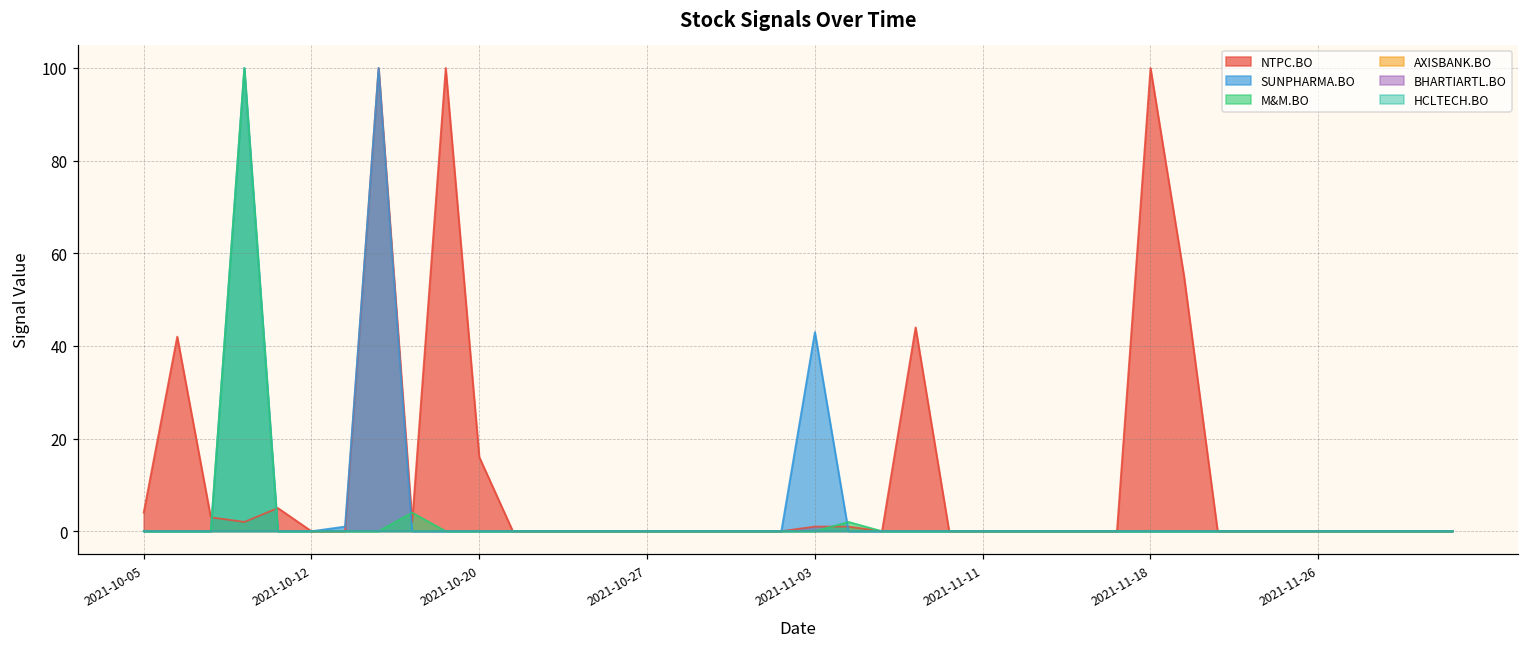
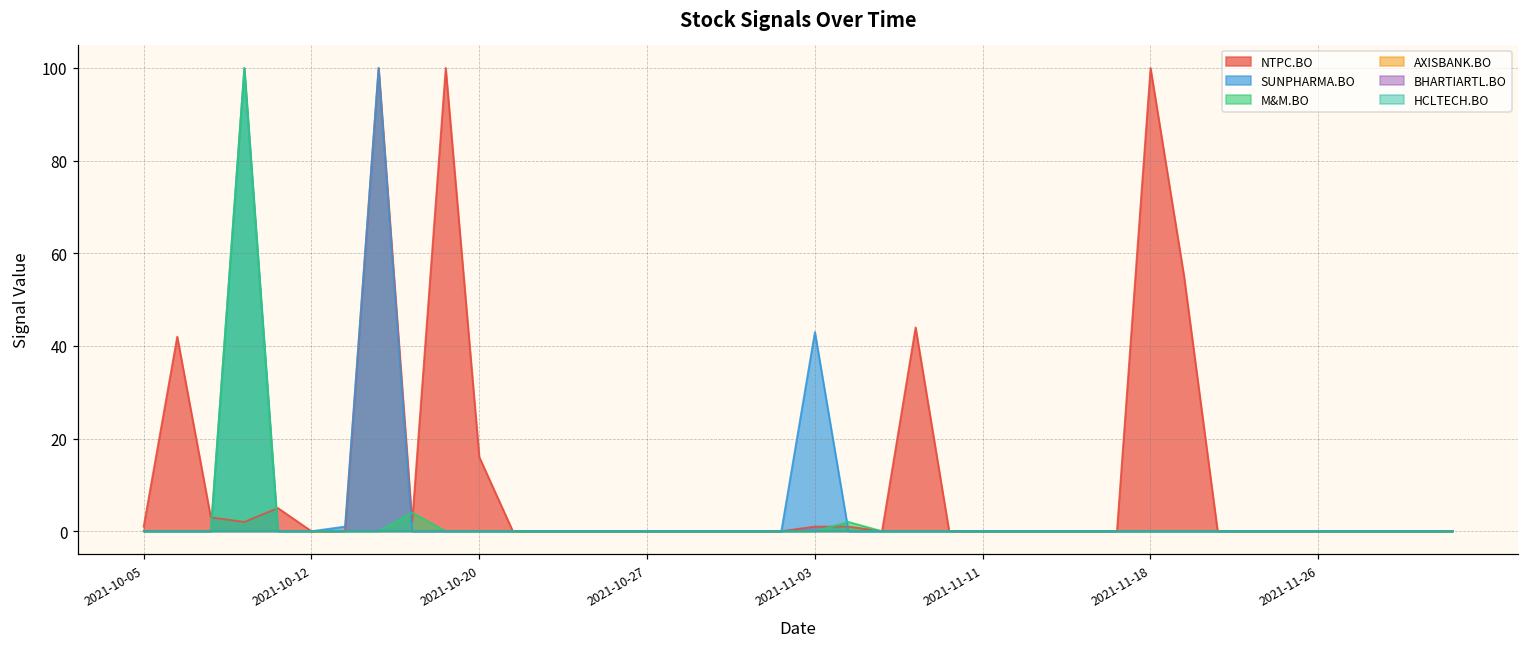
  {
    "NTPC.BO": {
-     "2021-10-05": 4,
+     "2021-10-05": 1,
      "2021-10-20": 16,
      "2021-11-03": 1,
      "2021-11-18": 100
    },
    "SUNPHARMA.BO": {
      "2021-11-03": 43
    }
  }
